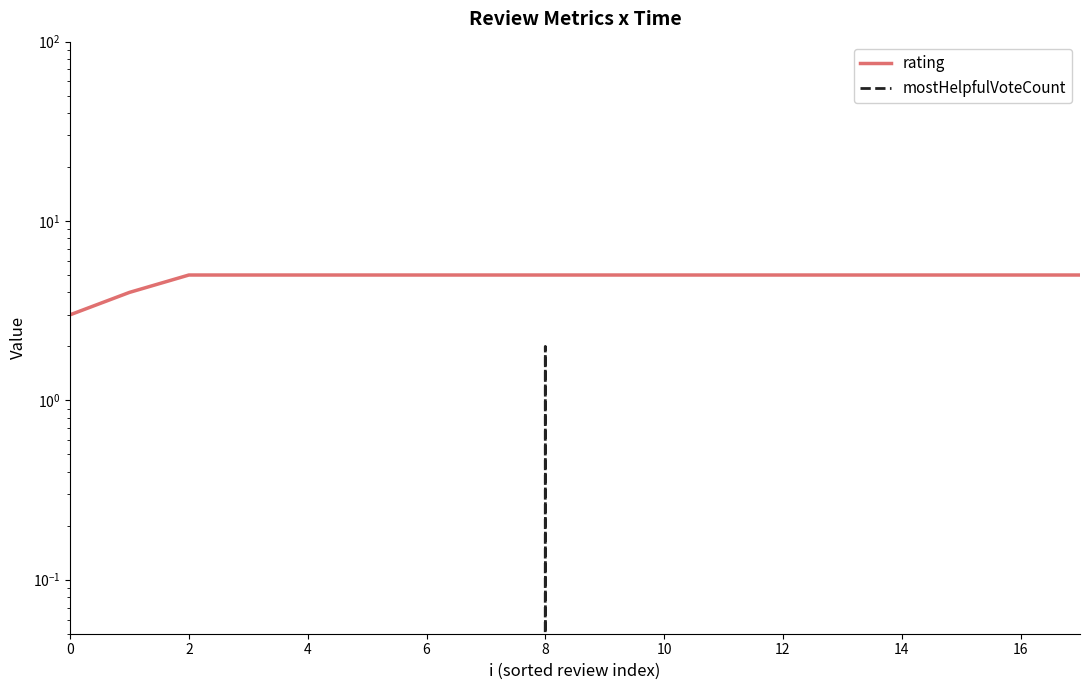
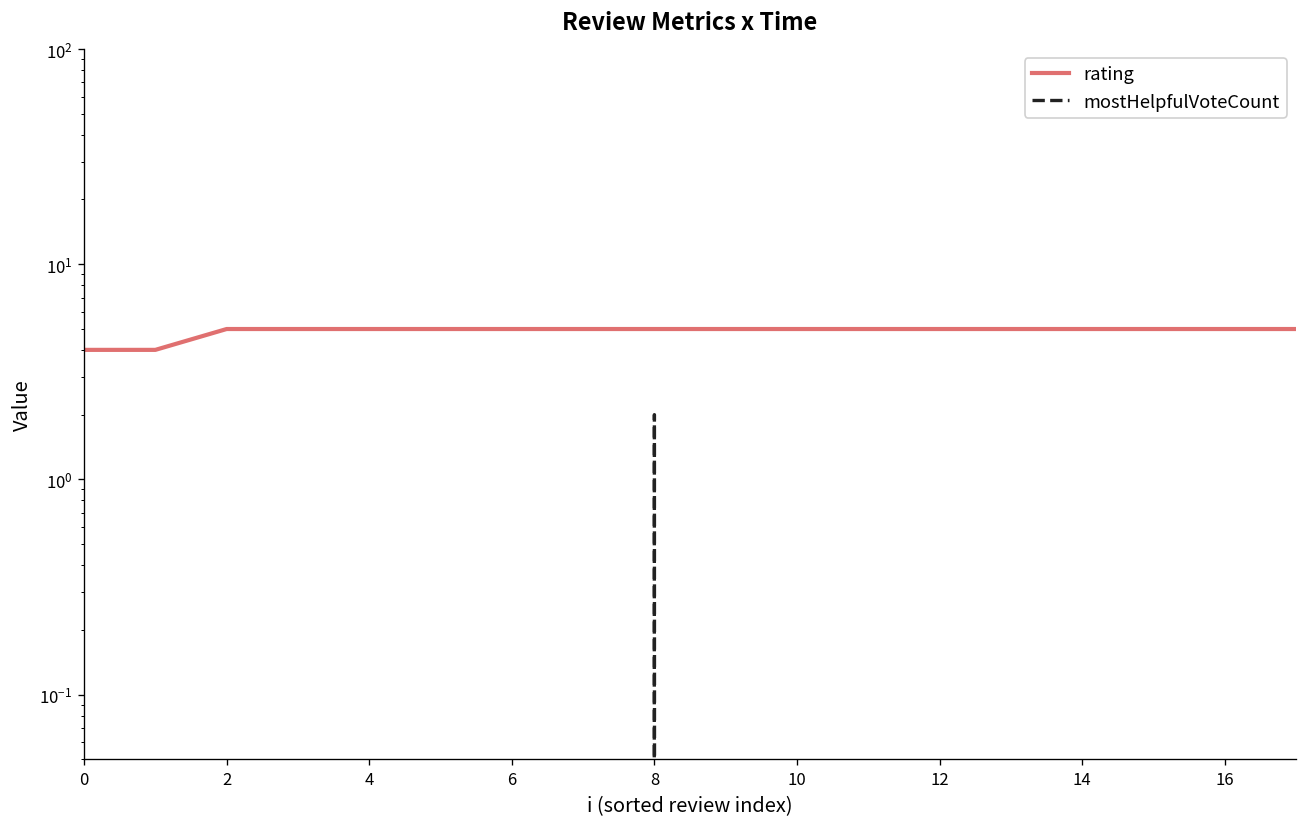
  {
    "rating": {
-     "0": 3,
+     "0": 4,
      "2": 5,
      "4": 5,
      "6": 5,
      "8": 5,
      "10": 5,
      "12": 5,
      "14": 5,
      "16": 5
    },
    "mostHelpfulVoteCount": {
      "8": 2
    }
  }
